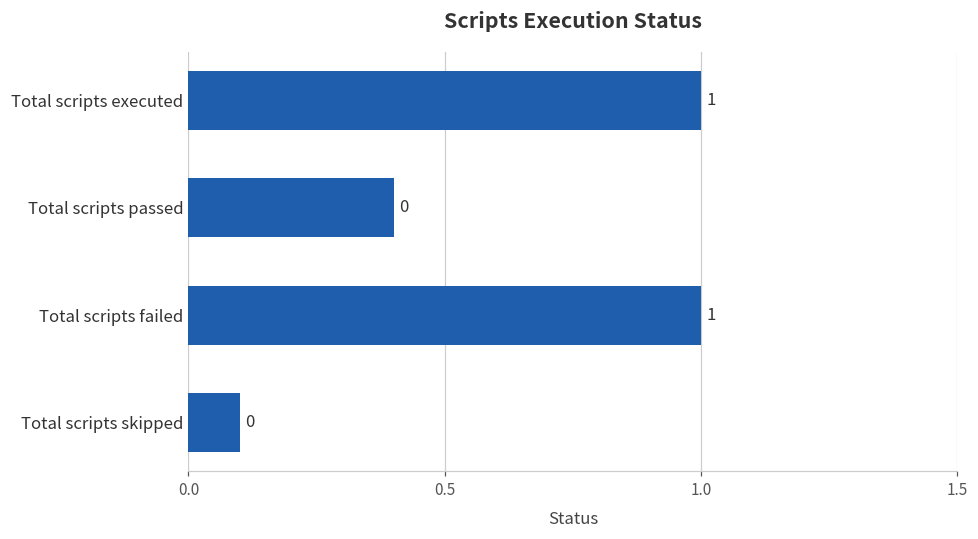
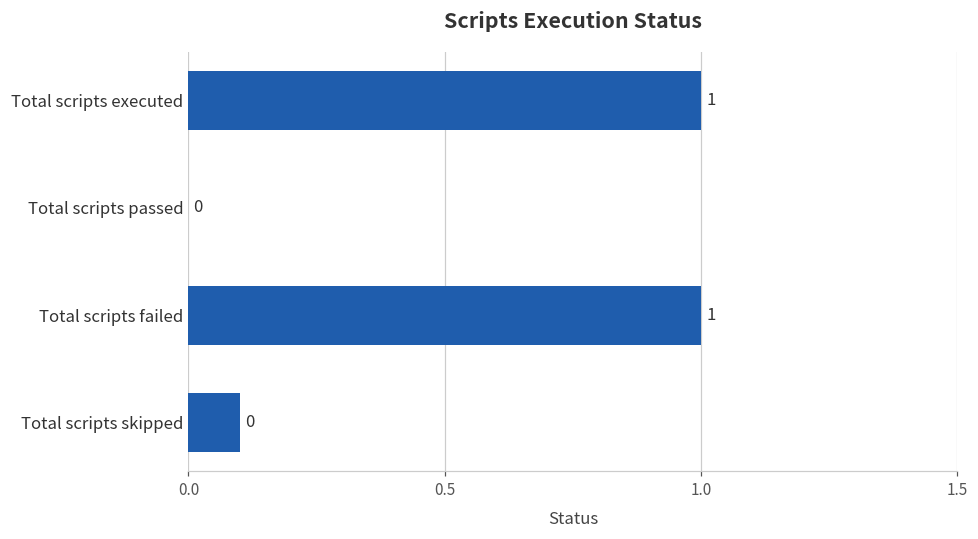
  {
-   "Total scripts passed": 0.4
+   "Total scripts passed": 0.0
  }
